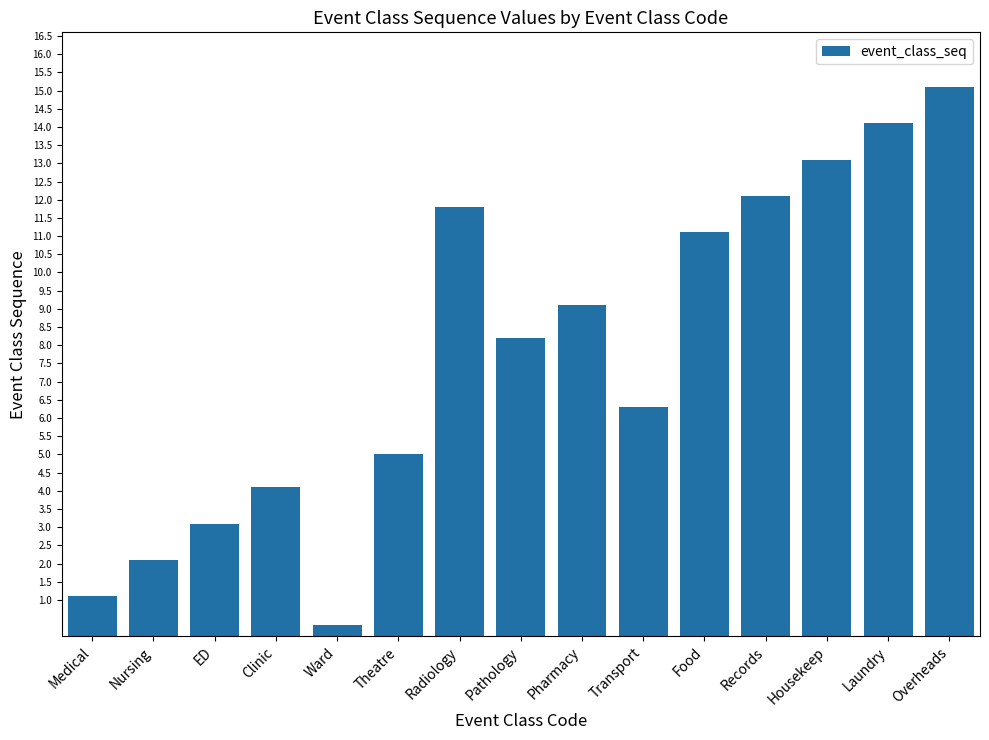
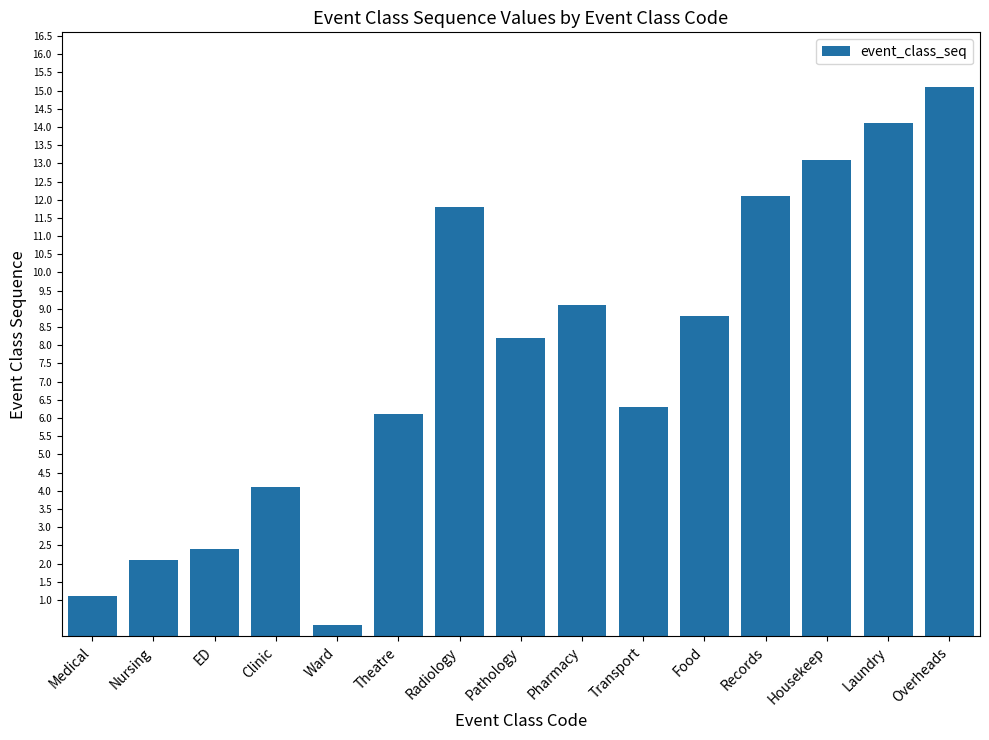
  {
    "Medical": 1.1,
    "Nursing": 2.1,
-   "ED": 3.1,
+   "ED": 2.4,
    "Clinic": 4.1,
    "Ward": 0.3,
-   "Theatre": 5.0,
+   "Theatre": 6.1,
    "Radiology": 11.8,
    "Pathology": 8.2,
    "Pharmacy": 9.1,
    "Transport": 6.3,
-   "Food": 11.1,
+   "Food": 8.8,
    "Records": 12.1,
    "Housekeep": 13.1,
    "Laundry": 14.1,
    "Overheads": 15.1
  }
